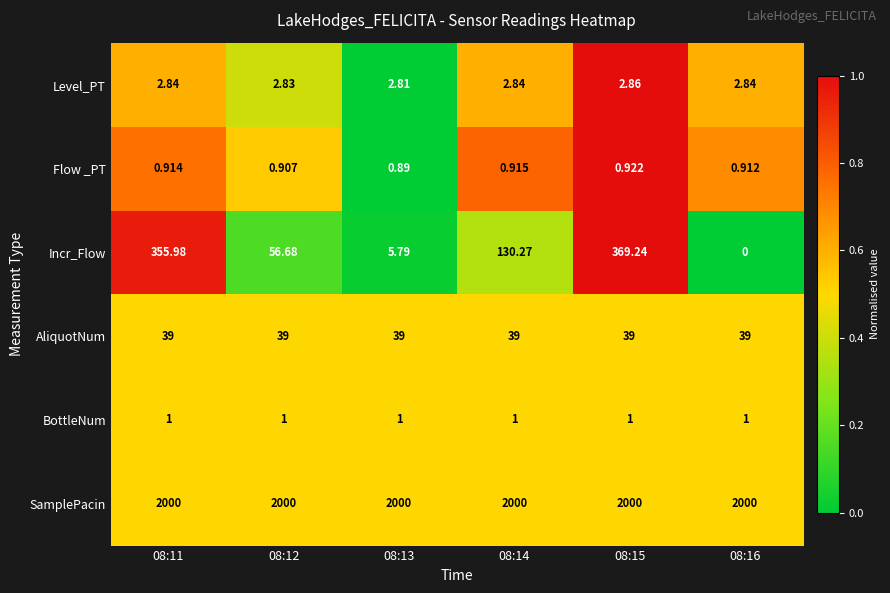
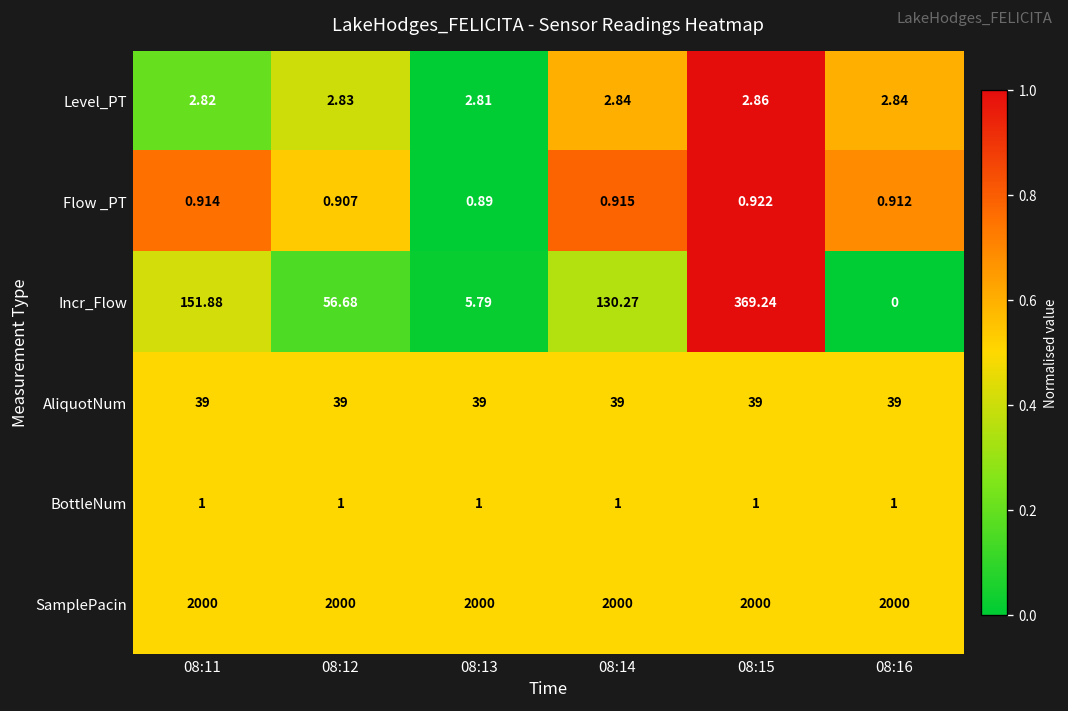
  {
    "Level_PT": {
-     "08:11": 2.84,
+     "08:11": 2.82,
      "08:12": 2.83,
      "08:13": 2.81,
      "08:14": 2.84,
      "08:15": 2.86,
      "08:16": 2.84
    },
    "Flow _PT": {
      "08:11": 0.914,
      "08:12": 0.907,
      "08:13": 0.89,
      "08:14": 0.915,
      "08:15": 0.922,
      "08:16": 0.912
    },
    "Incr_Flow": {
-     "08:11": 355.98,
+     "08:11": 151.88,
      "08:12": 56.68,
      "08:13": 5.79,
      "08:14": 130.27,
      "08:15": 369.24,
      "08:16": 0
    },
    "AliquotNum": {
      "08:11": 39,
      "08:12": 39,
      "08:13": 39,
      "08:14": 39,
      "08:15": 39,
      "08:16": 39
    },
    "BottleNum": {
      "08:11": 1,
      "08:12": 1,
      "08:13": 1,
      "08:14": 1,
      "08:15": 1,
      "08:16": 1
    },
    "SamplePacin": {
      "08:11": 2000,
      "08:12": 2000,
      "08:13": 2000,
      "08:14": 2000,
      "08:15": 2000,
      "08:16": 2000
    }
  }
